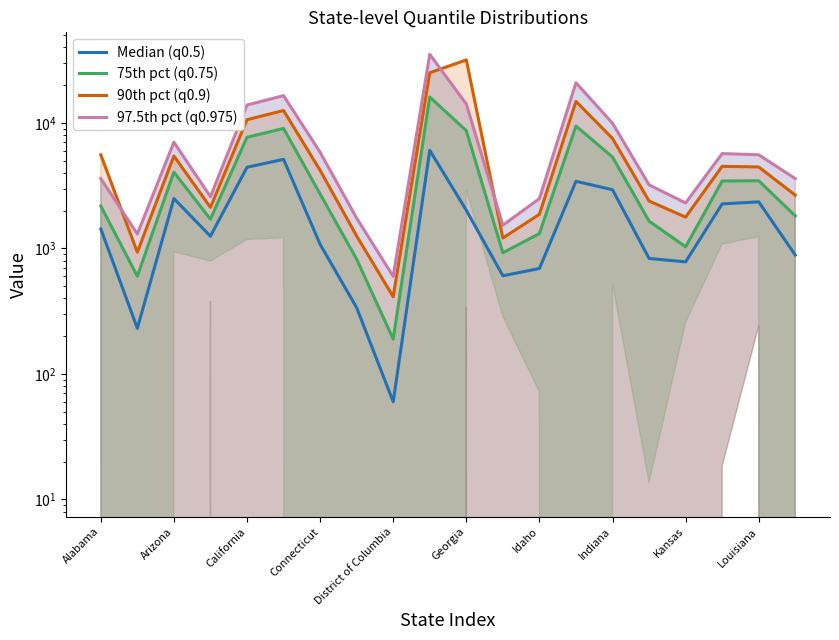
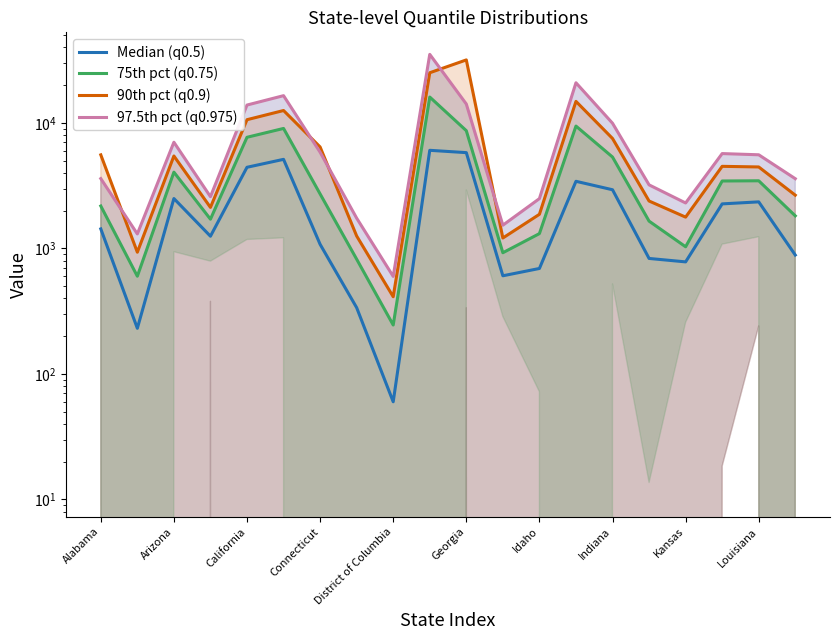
  {
    "Median (q0.5)": {
      "Alabama": 1400,
      "Arizona": 2500,
      "California": 4400,
      "Connecticut": 1100,
      "District of Columbia": 60,
-     "Georgia": 2000,
+     "Georgia": 6000,
      "Idaho": 700,
      "Indiana": 2900,
      "Kansas": 800,
      "Louisiana": 2400
    },
    "75th pct (q0.75)": {
      "Alabama": 2200,
      "Arizona": 4100,
      "California": 8000,
      "Connecticut": 2700,
-     "District of Columbia": 190,
+     "District of Columbia": 250,
      "Georgia": 9000,
      "Idaho": 1300,
      "Indiana": 5300,
      "Kansas": 1000,
      "Louisiana": 3500
    },
    "90th pct (q0.9)": {
      "Alabama": 6000,
      "Arizona": 5000,
      "California": 11000,
-     "Connecticut": 4200,
+     "Connecticut": 6000,
      "District of Columbia": 410,
      "Georgia": 32000,
      "Idaho": 1900,
      "Indiana": 8000,
      "Kansas": 1800,
      "Louisiana": 4500
    },
    "97.5th pct (q0.975)": {
      "Alabama": 3600,
      "Arizona": 7000,
      "California": 14000,
      "Connecticut": 6000,
      "District of Columbia": 600,
      "Georgia": 14000,
      "Idaho": 2500,
      "Indiana": 10000,
      "Kansas": 2300,
      "Louisiana": 6000
    }
  }
